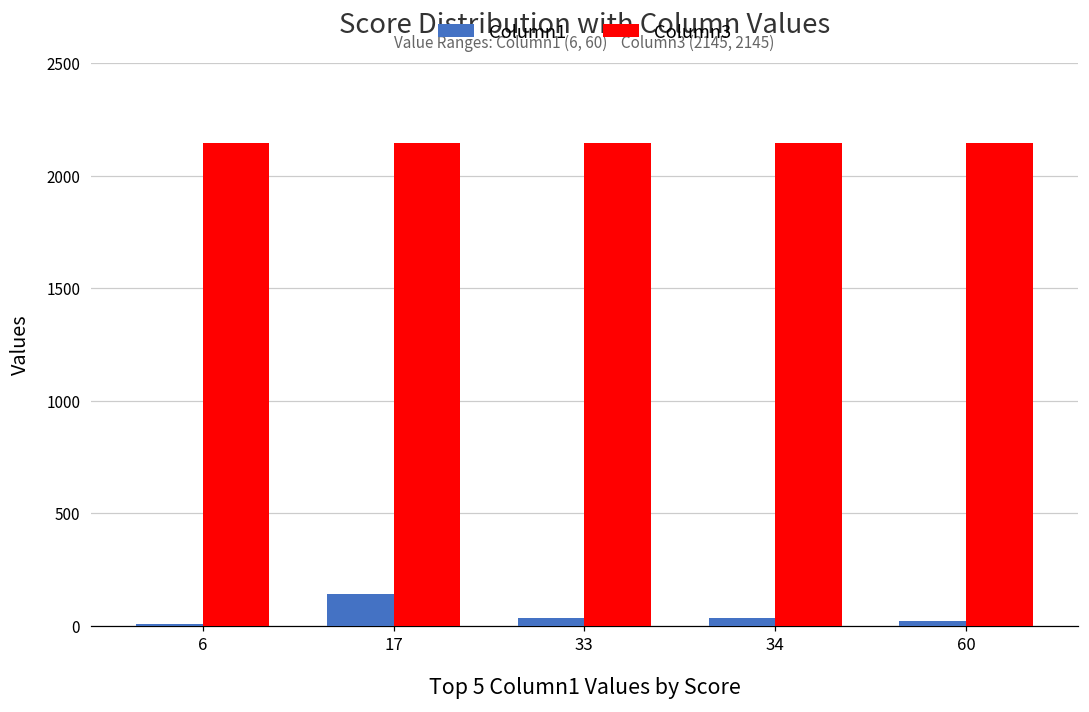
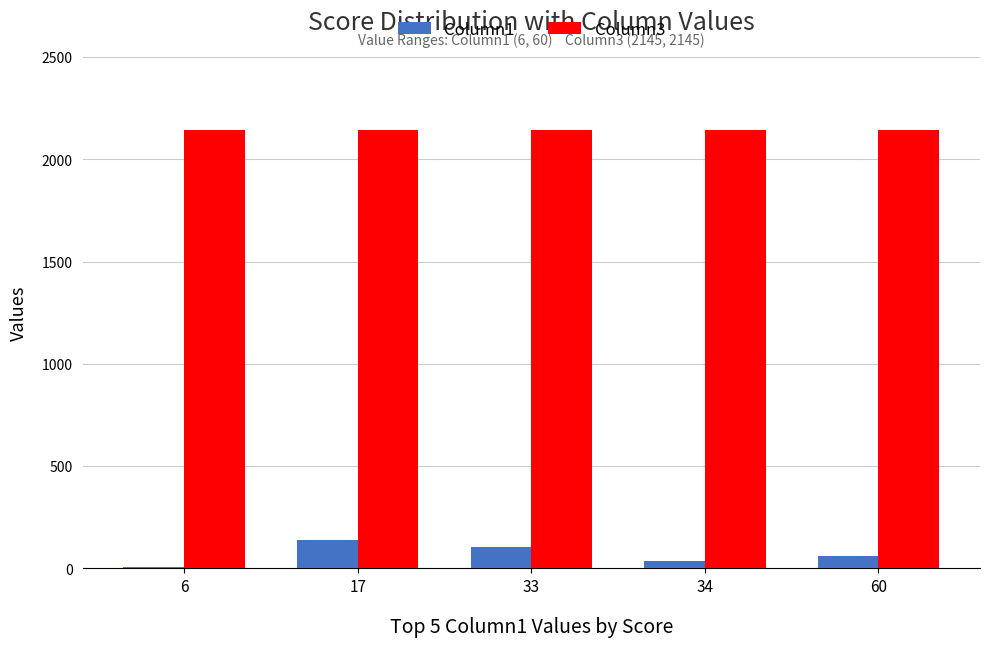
  {
    "Column1": {
      "17": 140,
-     "33": 30,
+     "33": 100,
      "34": 30,
-     "60": 20
+     "60": 60
    },
    "Column3": {
      "6": 2150,
      "17": 2150,
      "33": 2150,
      "34": 2150,
      "60": 2150
    }
  }
